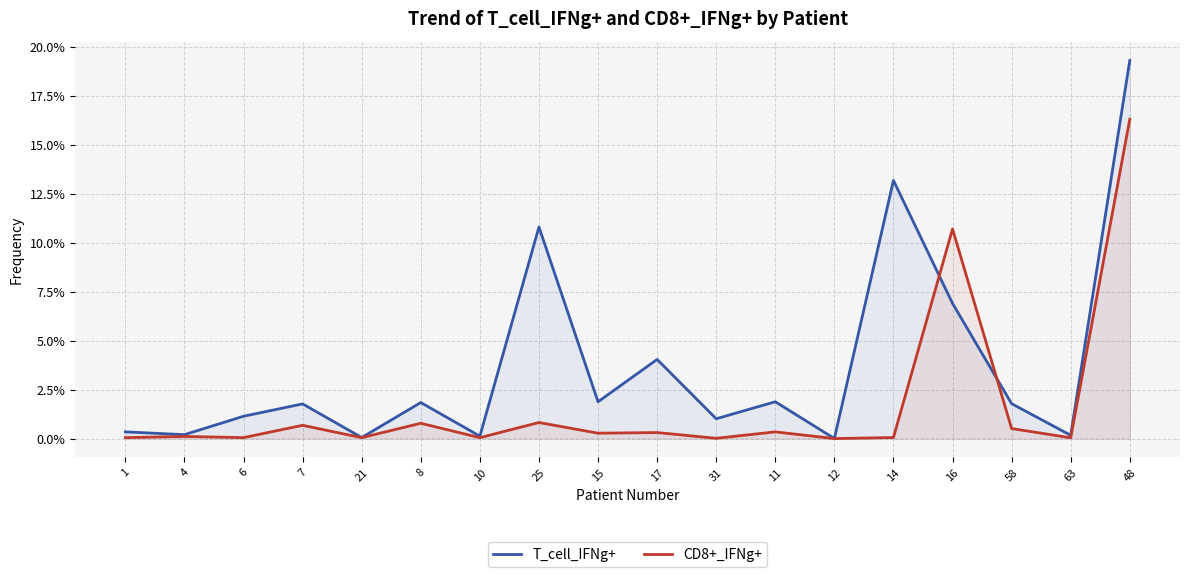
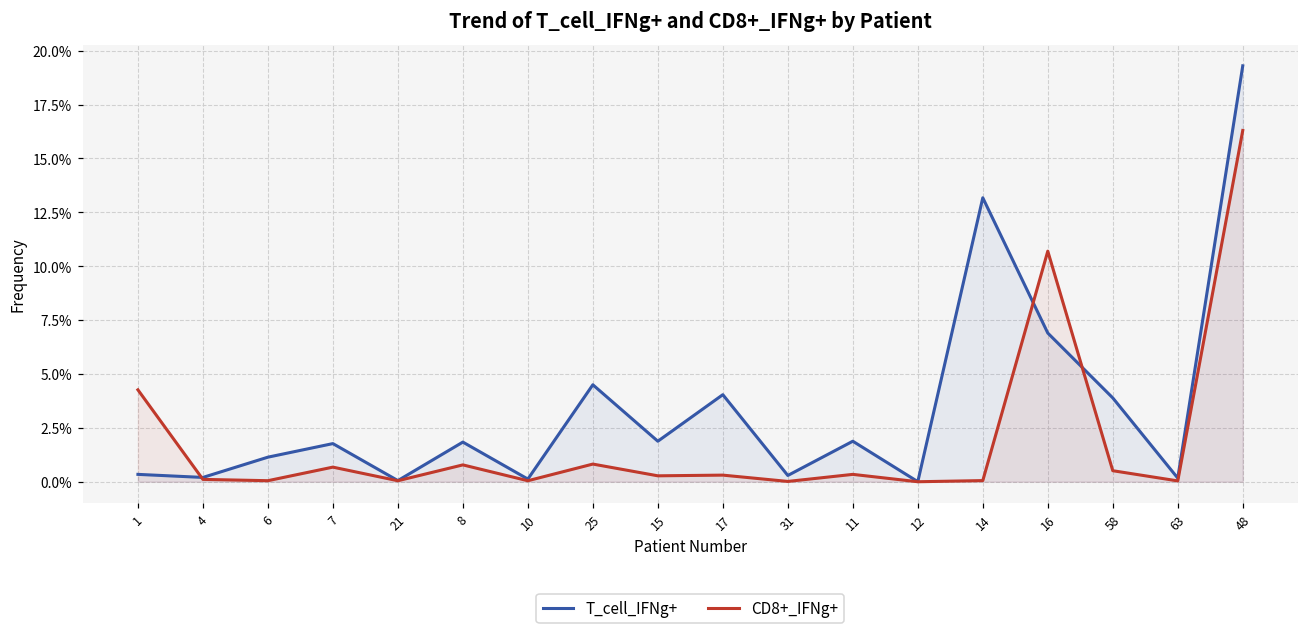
  {
    "T_cell_IFNg+": {
      "1": "0.3%",
      "6": "1.1%",
      "7": "1.8%",
      "8": "1.8%",
-     "25": "10.8%",
+     "25": "4.5%",
      "15": "1.9%",
      "17": "4.0%",
-     "31": "1.0%",
+     "31": "0.3%",
      "11": "1.9%",
      "14": "13.2%",
      "16": "6.9%",
-     "58": "1.8%",
+     "58": "3.9%",
      "48": "19.3%"
    },
    "CD8+_IFNg+": {
-     "1": "0.0%",
+     "1": "4.3%",
      "6": "0.0%",
      "7": "0.7%",
      "8": "0.8%",
      "25": "0.8%",
      "15": "0.3%",
      "17": "0.3%",
      "31": "0.0%",
      "11": "0.3%",
      "14": "0.1%",
      "16": "10.7%",
      "58": "0.5%",
      "48": "16.3%"
    }
  }
